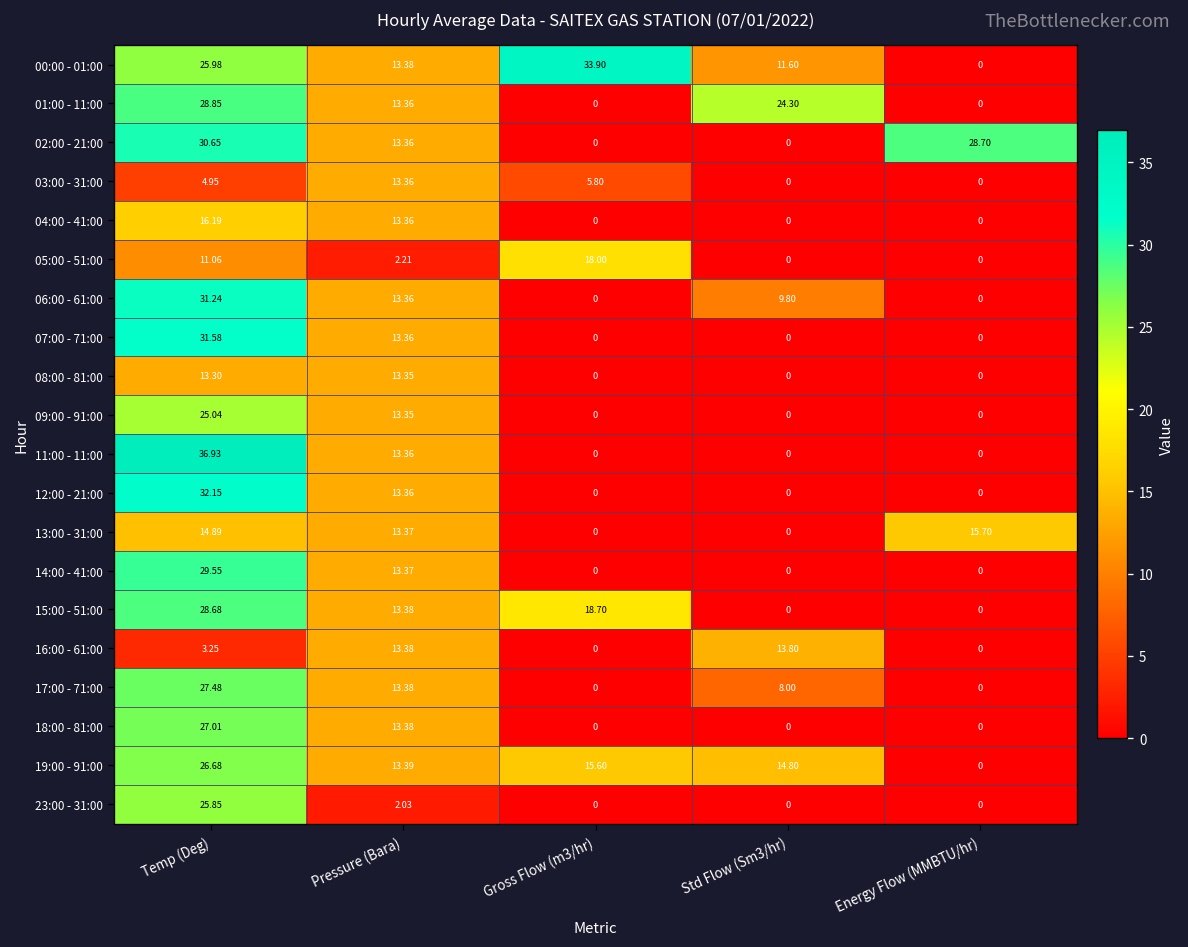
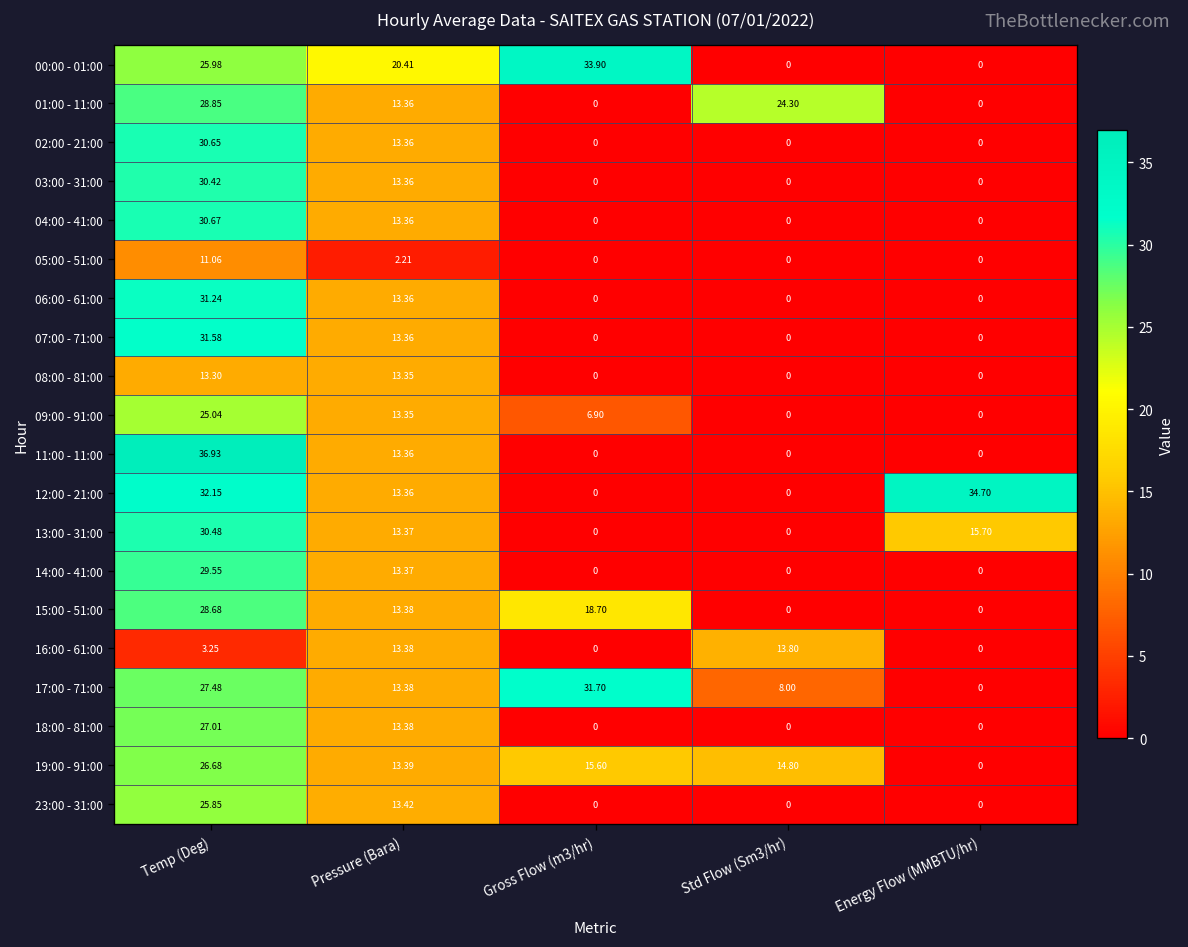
  {
    "00:00 - 01:00": {
      "Temp (Deg)": 25.98,
-     "Pressure (Bara)": 13.38,
+     "Pressure (Bara)": 20.41,
      "Gross Flow (m3/hr)": 33.90,
-     "Std Flow (Sm3/hr)": 11.60,
+     "Std Flow (Sm3/hr)": 0,
      "Energy Flow (MMBTU/hr)": 0
    },
    "01:00 - 11:00": {
      "Temp (Deg)": 28.85,
      "Pressure (Bara)": 13.36,
      "Gross Flow (m3/hr)": 0,
      "Std Flow (Sm3/hr)": 24.30,
      "Energy Flow (MMBTU/hr)": 0
    },
    "02:00 - 21:00": {
      "Temp (Deg)": 30.65,
      "Pressure (Bara)": 13.36,
      "Gross Flow (m3/hr)": 0,
      "Std Flow (Sm3/hr)": 0,
-     "Energy Flow (MMBTU/hr)": 28.70
+     "Energy Flow (MMBTU/hr)": 0
    },
    "03:00 - 31:00": {
-     "Temp (Deg)": 4.95,
+     "Temp (Deg)": 30.42,
      "Pressure (Bara)": 13.36,
-     "Gross Flow (m3/hr)": 5.80,
+     "Gross Flow (m3/hr)": 0,
      "Std Flow (Sm3/hr)": 0,
      "Energy Flow (MMBTU/hr)": 0
    },
    "04:00 - 41:00": {
-     "Temp (Deg)": 16.19,
+     "Temp (Deg)": 30.67,
      "Pressure (Bara)": 13.36,
      "Gross Flow (m3/hr)": 0,
      "Std Flow (Sm3/hr)": 0,
      "Energy Flow (MMBTU/hr)": 0
    },
    "05:00 - 51:00": {
      "Temp (Deg)": 11.06,
      "Pressure (Bara)": 2.21,
-     "Gross Flow (m3/hr)": 18.00,
+     "Gross Flow (m3/hr)": 0,
      "Std Flow (Sm3/hr)": 0,
      "Energy Flow (MMBTU/hr)": 0
    },
    "06:00 - 61:00": {
      "Temp (Deg)": 31.24,
      "Pressure (Bara)": 13.36,
      "Gross Flow (m3/hr)": 0,
-     "Std Flow (Sm3/hr)": 9.80,
+     "Std Flow (Sm3/hr)": 0,
      "Energy Flow (MMBTU/hr)": 0
    },
    "07:00 - 71:00": {
      "Temp (Deg)": 31.58,
      "Pressure (Bara)": 13.36,
      "Gross Flow (m3/hr)": 0,
      "Std Flow (Sm3/hr)": 0,
      "Energy Flow (MMBTU/hr)": 0
    },
    "08:00 - 81:00": {
      "Temp (Deg)": 13.30,
      "Pressure (Bara)": 13.35,
      "Gross Flow (m3/hr)": 0,
      "Std Flow (Sm3/hr)": 0,
      "Energy Flow (MMBTU/hr)": 0
    },
    "09:00 - 91:00": {
      "Temp (Deg)": 25.04,
      "Pressure (Bara)": 13.35,
-     "Gross Flow (m3/hr)": 0,
+     "Gross Flow (m3/hr)": 6.90,
      "Std Flow (Sm3/hr)": 0,
      "Energy Flow (MMBTU/hr)": 0
    },
    "11:00 - 11:00": {
      "Temp (Deg)": 36.93,
      "Pressure (Bara)": 13.36,
      "Gross Flow (m3/hr)": 0,
      "Std Flow (Sm3/hr)": 0,
      "Energy Flow (MMBTU/hr)": 0
    },
    "12:00 - 21:00": {
      "Temp (Deg)": 32.15,
      "Pressure (Bara)": 13.36,
      "Gross Flow (m3/hr)": 0,
      "Std Flow (Sm3/hr)": 0,
-     "Energy Flow (MMBTU/hr)": 0
+     "Energy Flow (MMBTU/hr)": 34.70
    },
    "13:00 - 31:00": {
-     "Temp (Deg)": 14.89,
+     "Temp (Deg)": 30.48,
      "Pressure (Bara)": 13.37,
      "Gross Flow (m3/hr)": 0,
      "Std Flow (Sm3/hr)": 0,
      "Energy Flow (MMBTU/hr)": 15.70
    },
    "14:00 - 41:00": {
      "Temp (Deg)": 29.55,
      "Pressure (Bara)": 13.37,
      "Gross Flow (m3/hr)": 0,
      "Std Flow (Sm3/hr)": 0,
      "Energy Flow (MMBTU/hr)": 0
    },
    "15:00 - 51:00": {
      "Temp (Deg)": 28.68,
      "Pressure (Bara)": 13.38,
      "Gross Flow (m3/hr)": 18.70,
      "Std Flow (Sm3/hr)": 0,
      "Energy Flow (MMBTU/hr)": 0
    },
    "16:00 - 61:00": {
      "Temp (Deg)": 3.25,
      "Pressure (Bara)": 13.38,
      "Gross Flow (m3/hr)": 0,
      "Std Flow (Sm3/hr)": 13.80,
      "Energy Flow (MMBTU/hr)": 0
    },
    "17:00 - 71:00": {
      "Temp (Deg)": 27.48,
      "Pressure (Bara)": 13.38,
-     "Gross Flow (m3/hr)": 0,
+     "Gross Flow (m3/hr)": 31.70,
      "Std Flow (Sm3/hr)": 8.00,
      "Energy Flow (MMBTU/hr)": 0
    },
    "18:00 - 81:00": {
      "Temp (Deg)": 27.01,
      "Pressure (Bara)": 13.38,
      "Gross Flow (m3/hr)": 0,
      "Std Flow (Sm3/hr)": 0,
      "Energy Flow (MMBTU/hr)": 0
    },
    "19:00 - 91:00": {
      "Temp (Deg)": 26.68,
      "Pressure (Bara)": 13.39,
      "Gross Flow (m3/hr)": 15.60,
      "Std Flow (Sm3/hr)": 14.80,
      "Energy Flow (MMBTU/hr)": 0
    },
    "23:00 - 31:00": {
      "Temp (Deg)": 25.85,
-     "Pressure (Bara)": 2.03,
+     "Pressure (Bara)": 13.42,
      "Gross Flow (m3/hr)": 0,
      "Std Flow (Sm3/hr)": 0,
      "Energy Flow (MMBTU/hr)": 0
    }
  }
